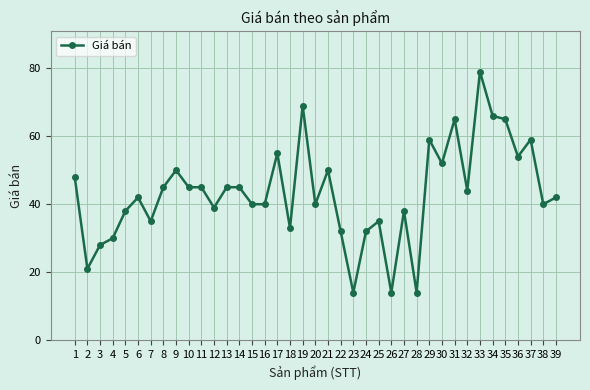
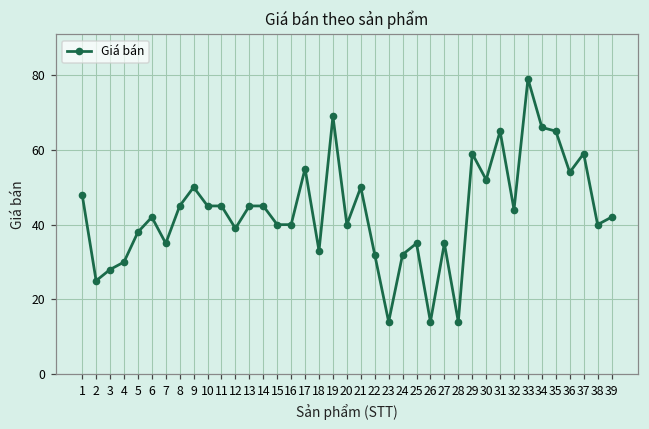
  {
    "1": 48,
-   "2": 21,
+   "2": 25,
    "3": 28,
    "4": 30,
    "5": 38,
    "6": 42,
    "7": 35,
    "8": 45,
    "9": 50,
    "10": 45,
    "11": 45,
    "12": 39,
    "13": 45,
    "14": 45,
    "15": 40,
    "16": 40,
    "17": 55,
    "18": 33,
    "19": 69,
    "20": 40,
    "21": 50,
    "22": 32,
    "23": 14,
    "24": 32,
    "25": 35,
    "26": 14,
-   "27": 38,
+   "27": 35,
    "28": 14,
    "29": 59,
    "30": 52,
    "31": 65,
    "32": 44,
    "33": 79,
    "34": 66,
    "35": 65,
    "36": 54,
    "37": 59,
    "38": 40,
    "39": 42
  }
